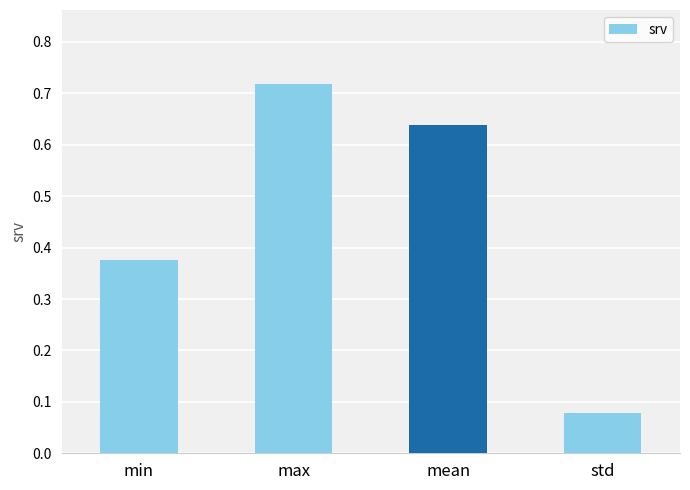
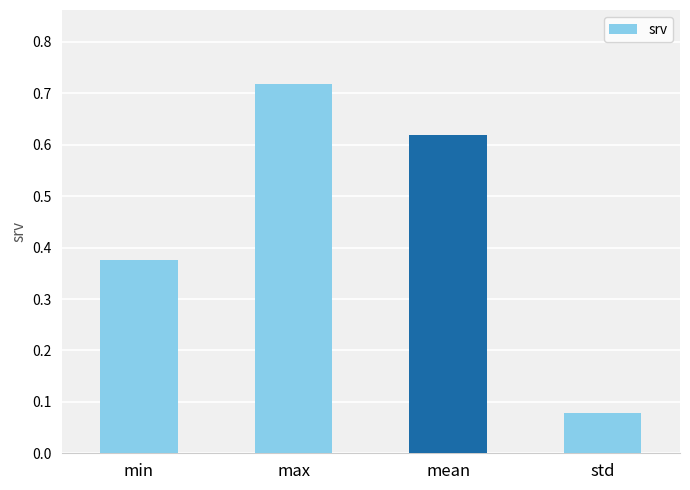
  {
    "min": 0.38,
    "max": 0.72,
-   "mean": 0.64,
+   "mean": 0.62,
    "std": 0.08
  }
